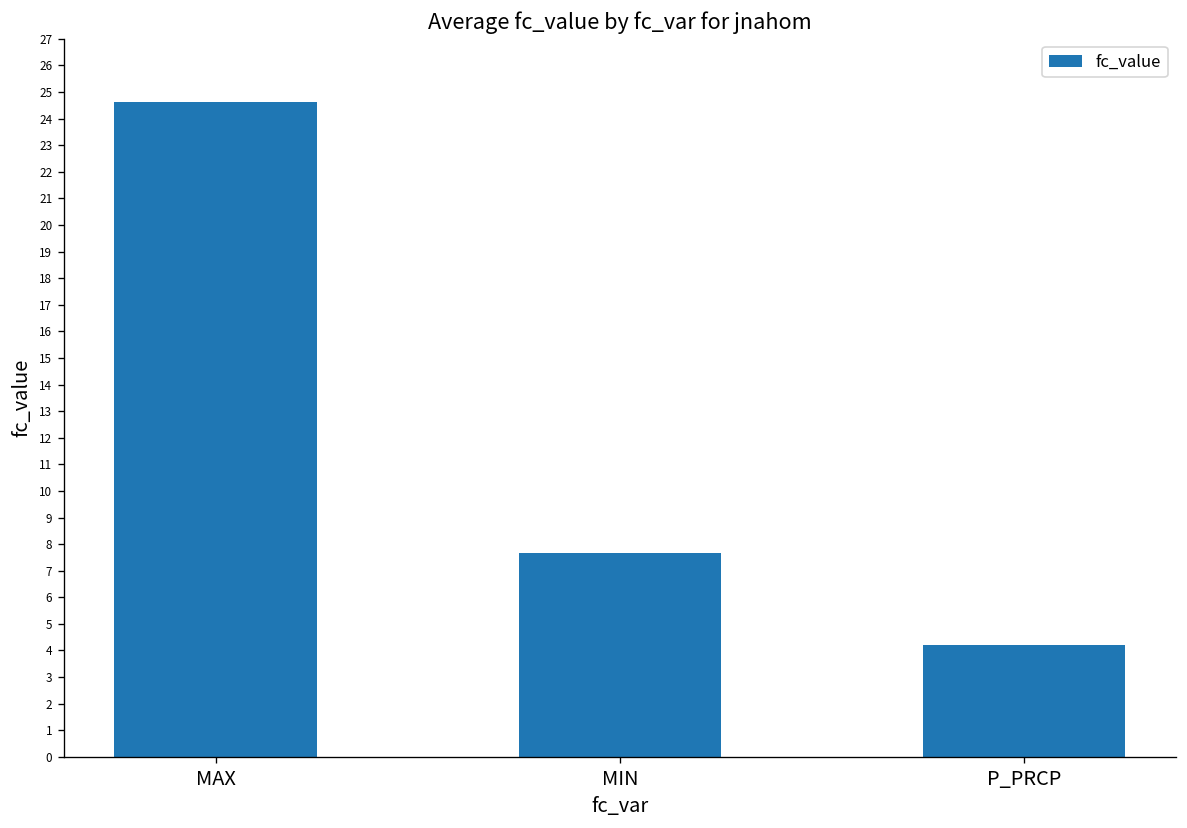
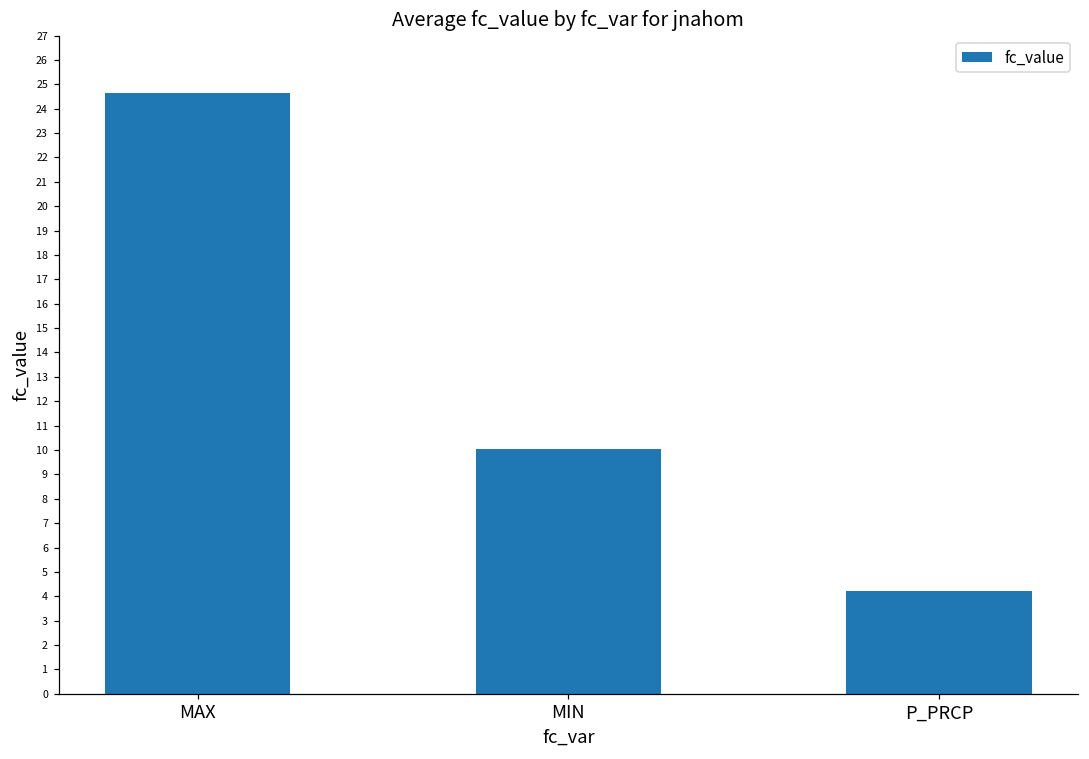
  {
    "MAX": 24.6,
-   "MIN": 7.7,
+   "MIN": 10.1,
    "P_PRCP": 4.2
  }
